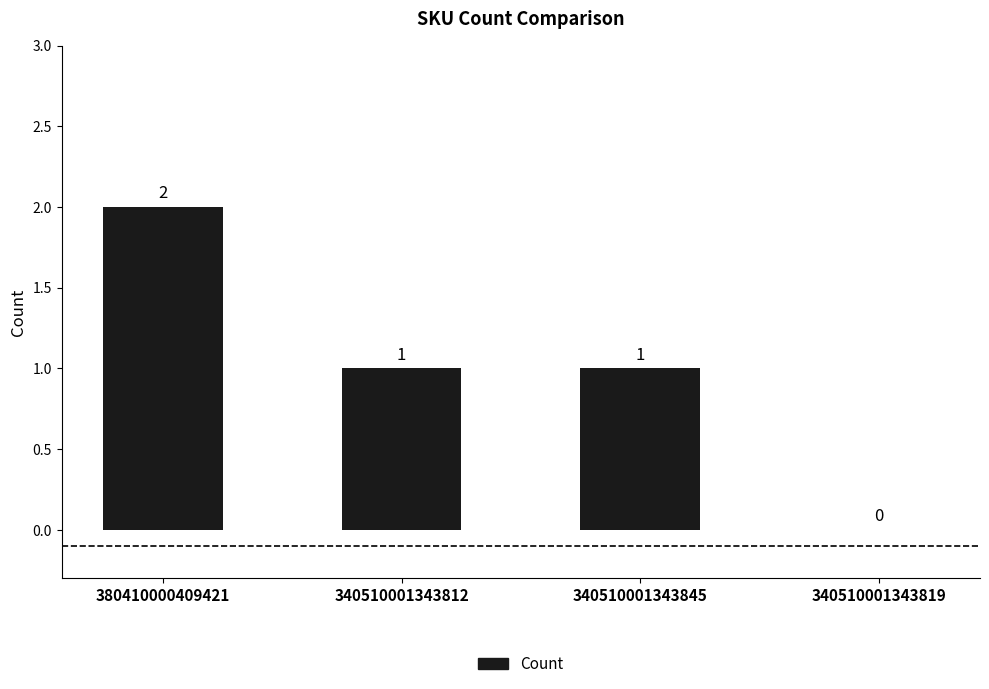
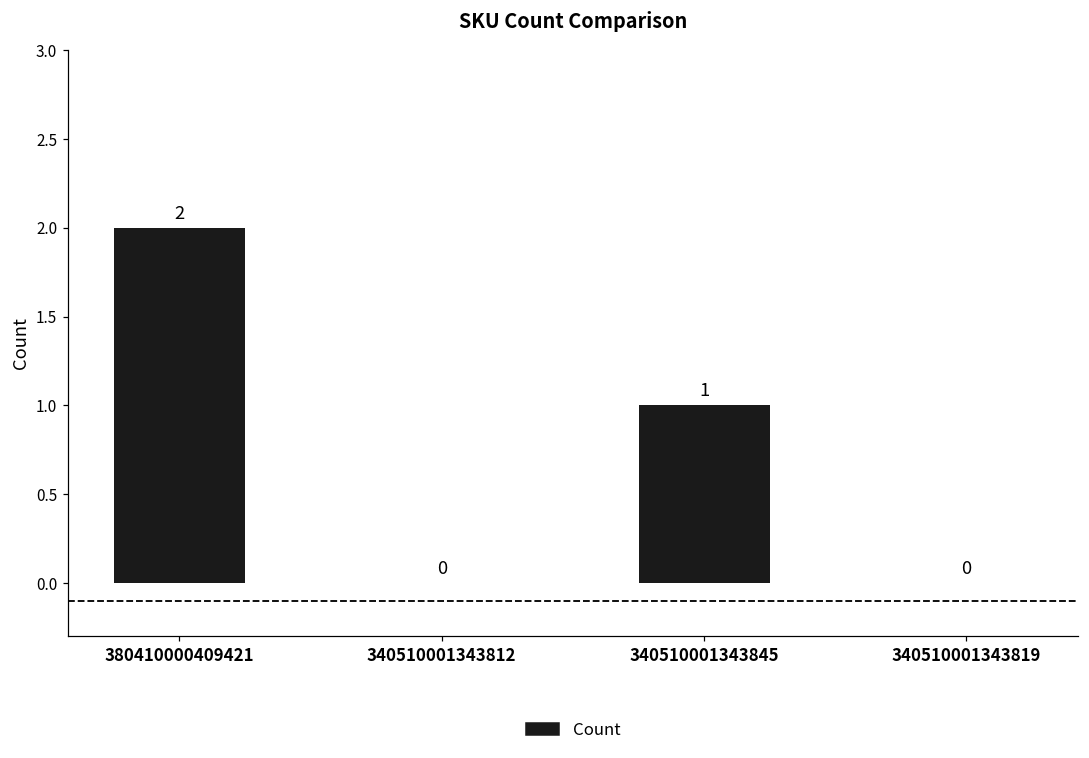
  {
    "380410000409421": 2,
-   "340510001343812": 1,
+   "340510001343812": 0,
    "340510001343845": 1,
    "340510001343819": 0
  }
